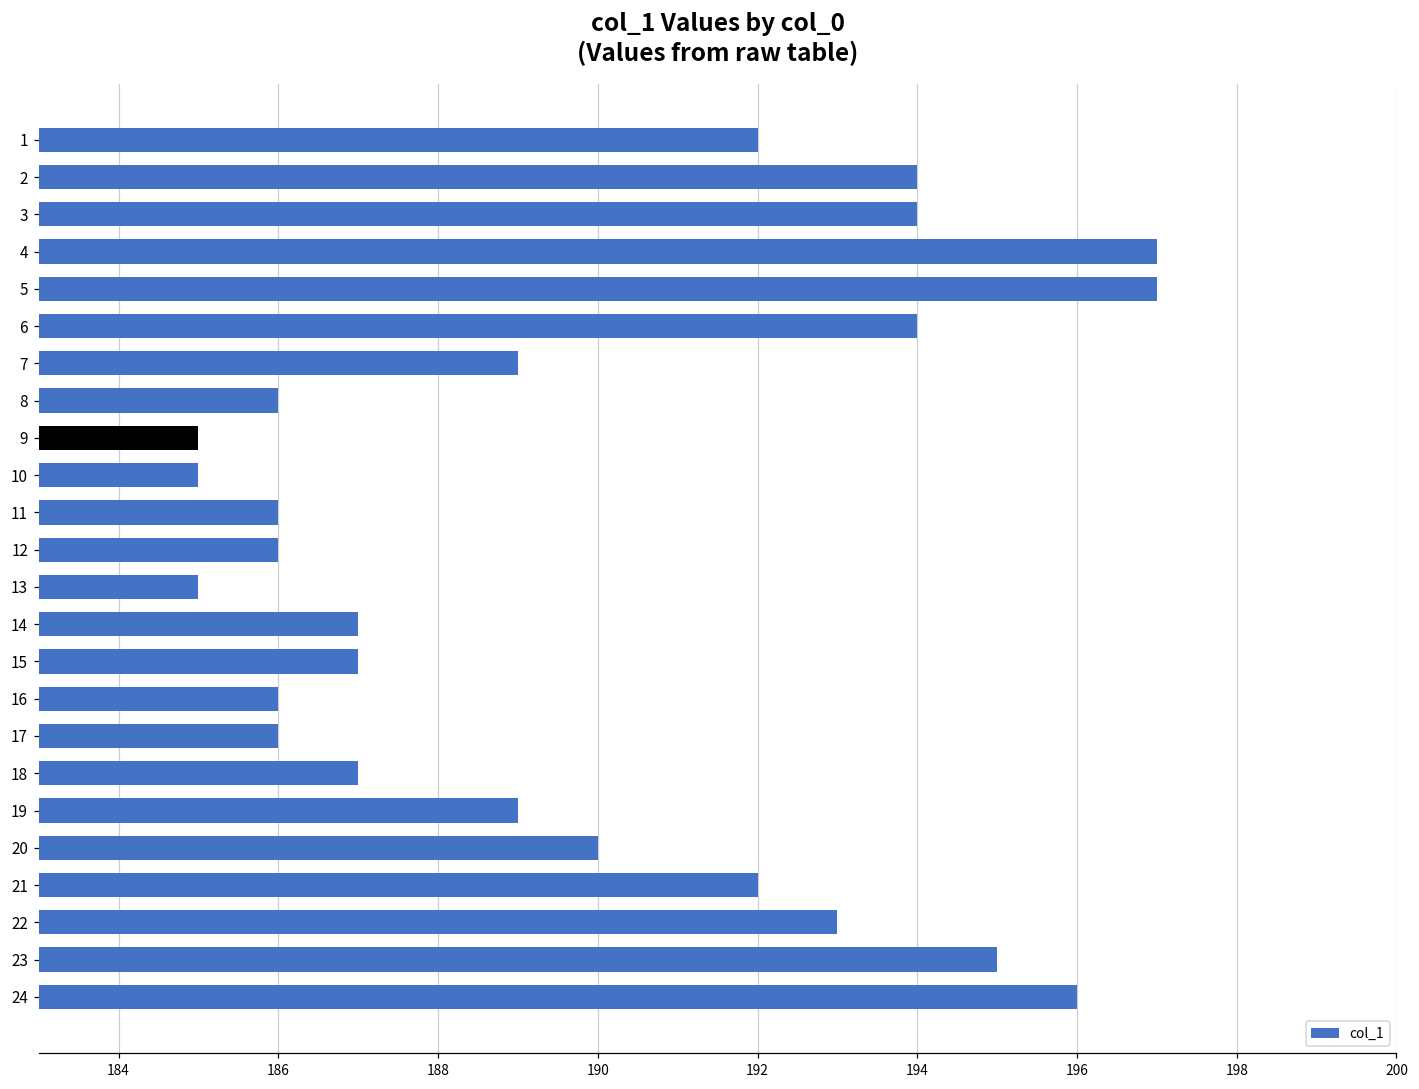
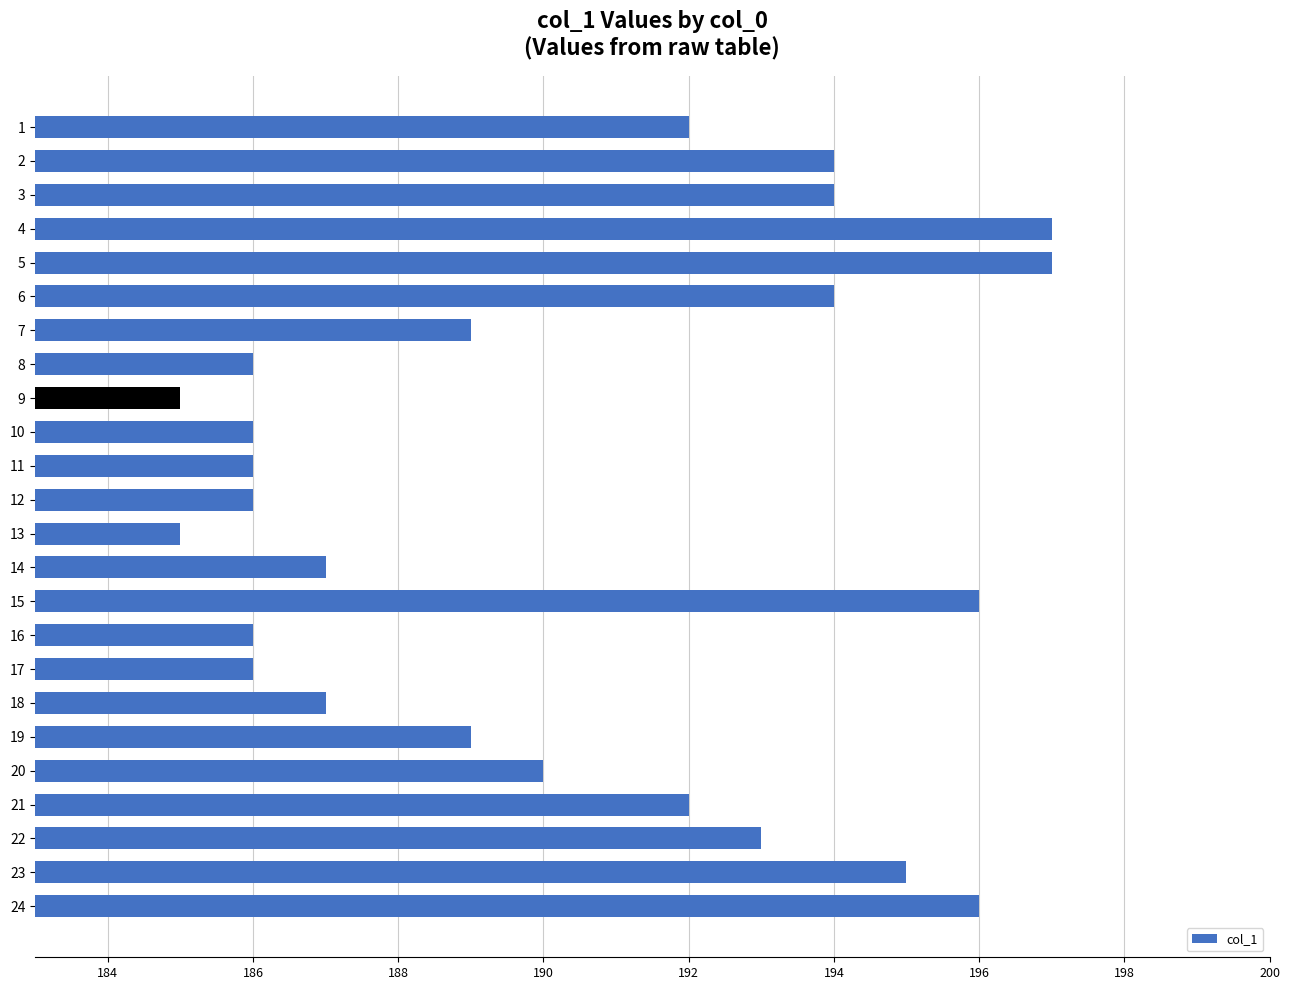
  {
    "1": 192,
    "2": 194,
    "3": 194,
    "4": 197,
    "5": 197,
    "6": 194,
    "7": 189,
    "8": 186,
    "9": 185,
-   "10": 185,
+   "10": 186,
    "11": 186,
    "12": 186,
    "13": 185,
    "14": 187,
-   "15": 187,
+   "15": 196,
    "16": 186,
    "17": 186,
    "18": 187,
    "19": 189,
    "20": 190,
    "21": 192,
    "22": 193,
    "23": 195,
    "24": 196
  }
